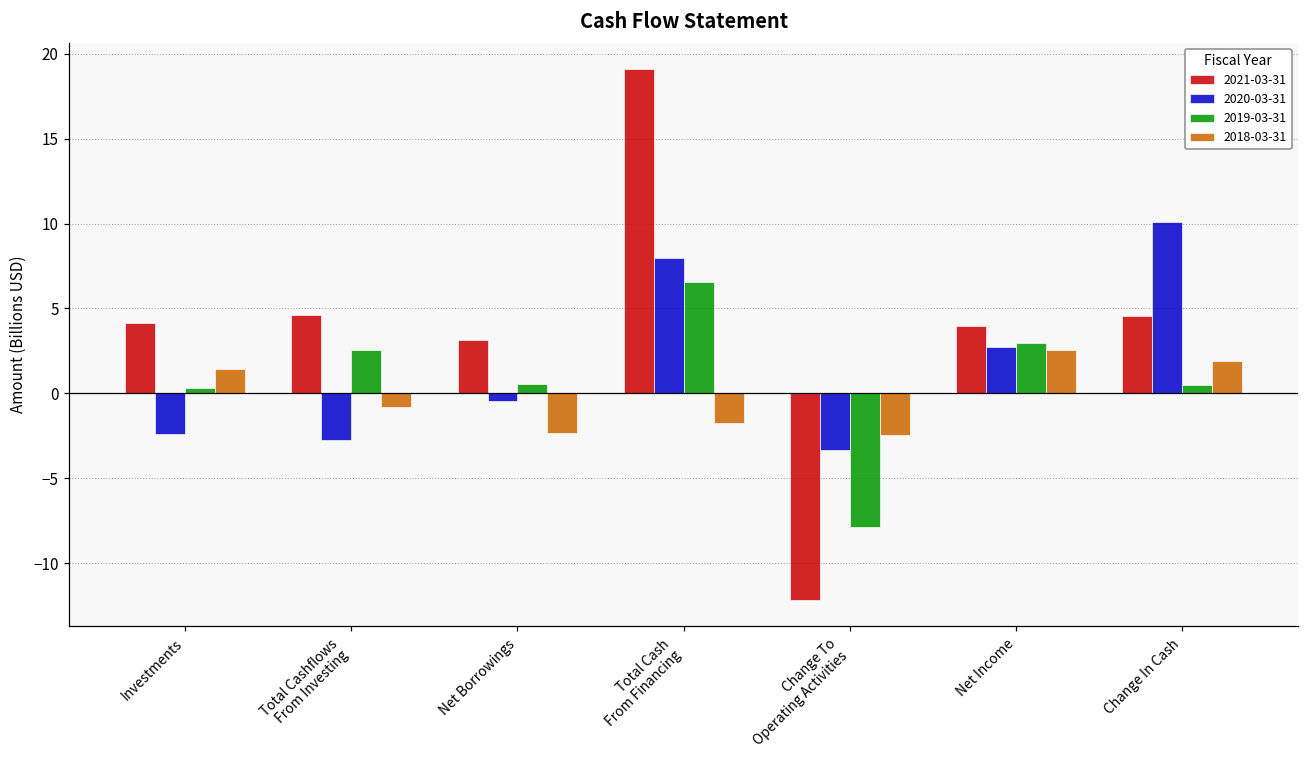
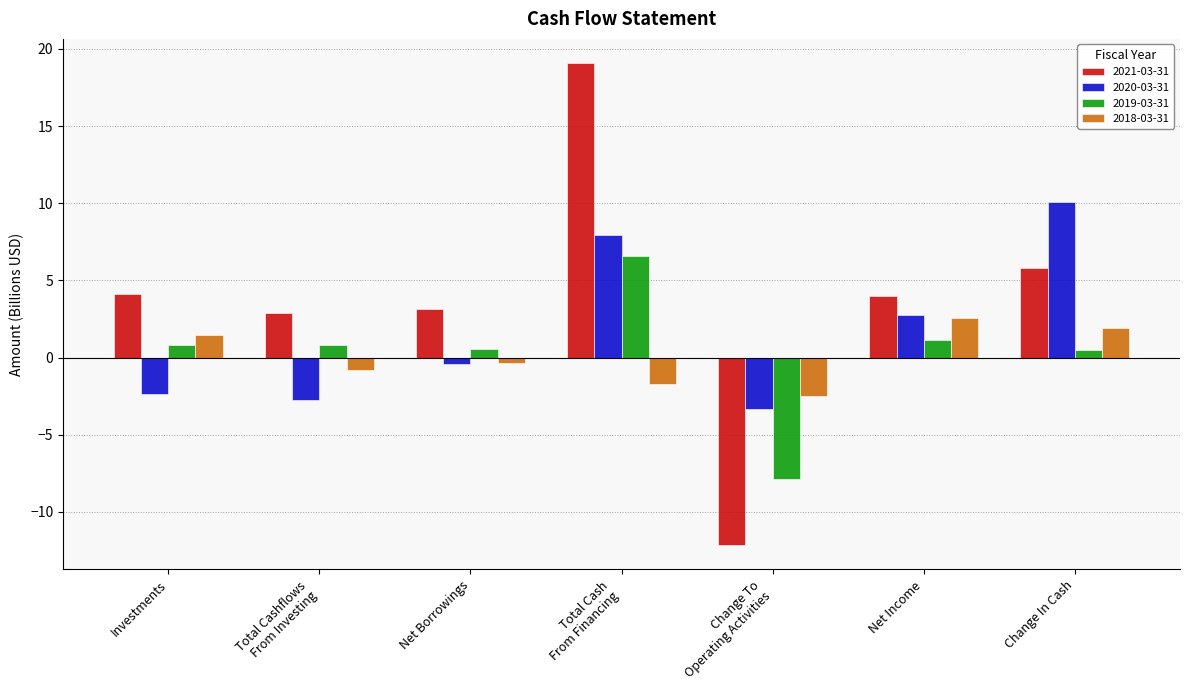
  {
    "2021-03-31": {
      "Investments": 4.1,
-     "Total Cashflows From Investing": 4.6,
+     "Total Cashflows From Investing": 2.9,
      "Net Borrowings": 3.1,
      "Total Cash From Financing": 19.1,
      "Change To Operating Activities": -12.2,
      "Net Income": 4.0,
-     "Change In Cash": 4.5
+     "Change In Cash": 5.8
    },
    "2020-03-31": {
      "Investments": -2.4,
      "Total Cashflows From Investing": -2.7,
      "Net Borrowings": -0.4,
      "Total Cash From Financing": 7.9,
      "Change To Operating Activities": -3.3,
      "Net Income": 2.7,
      "Change In Cash": 10.1
    },
    "2019-03-31": {
-     "Investments": 0.3,
-     "Total Cashflows From Investing": 2.6,
+     "Investments": 0.8,
+     "Total Cashflows From Investing": 0.8,
      "Net Borrowings": 0.5,
      "Total Cash From Financing": 6.6,
      "Change To Operating Activities": -7.9,
-     "Net Income": 3.0,
+     "Net Income": 1.2,
      "Change In Cash": 0.5
    },
    "2018-03-31": {
      "Investments": 1.4,
      "Total Cashflows From Investing": -0.8,
-     "Net Borrowings": -2.3,
+     "Net Borrowings": -0.3,
      "Total Cash From Financing": -1.7,
      "Change To Operating Activities": -2.5,
      "Net Income": 2.6,
      "Change In Cash": 1.9
    }
  }
